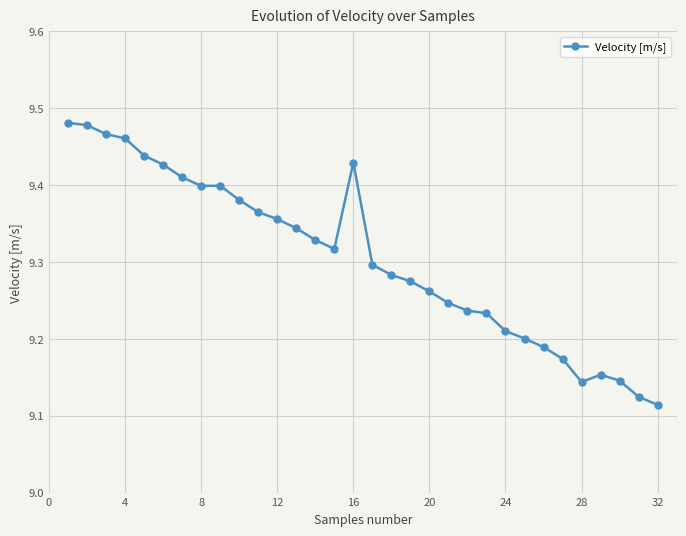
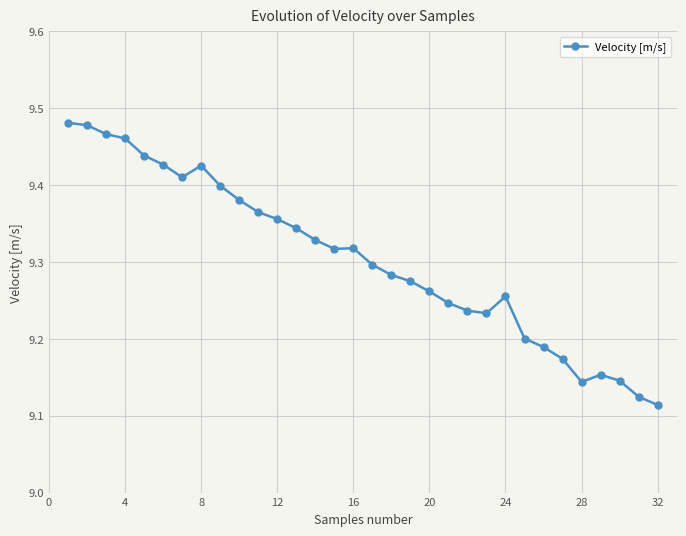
  {
    "4": 9.46,
-   "8": 9.40,
+   "8": 9.43,
    "12": 9.36,
-   "16": 9.43,
+   "16": 9.32,
    "20": 9.26,
-   "24": 9.21,
+   "24": 9.26,
    "28": 9.14,
    "32": 9.11
  }
